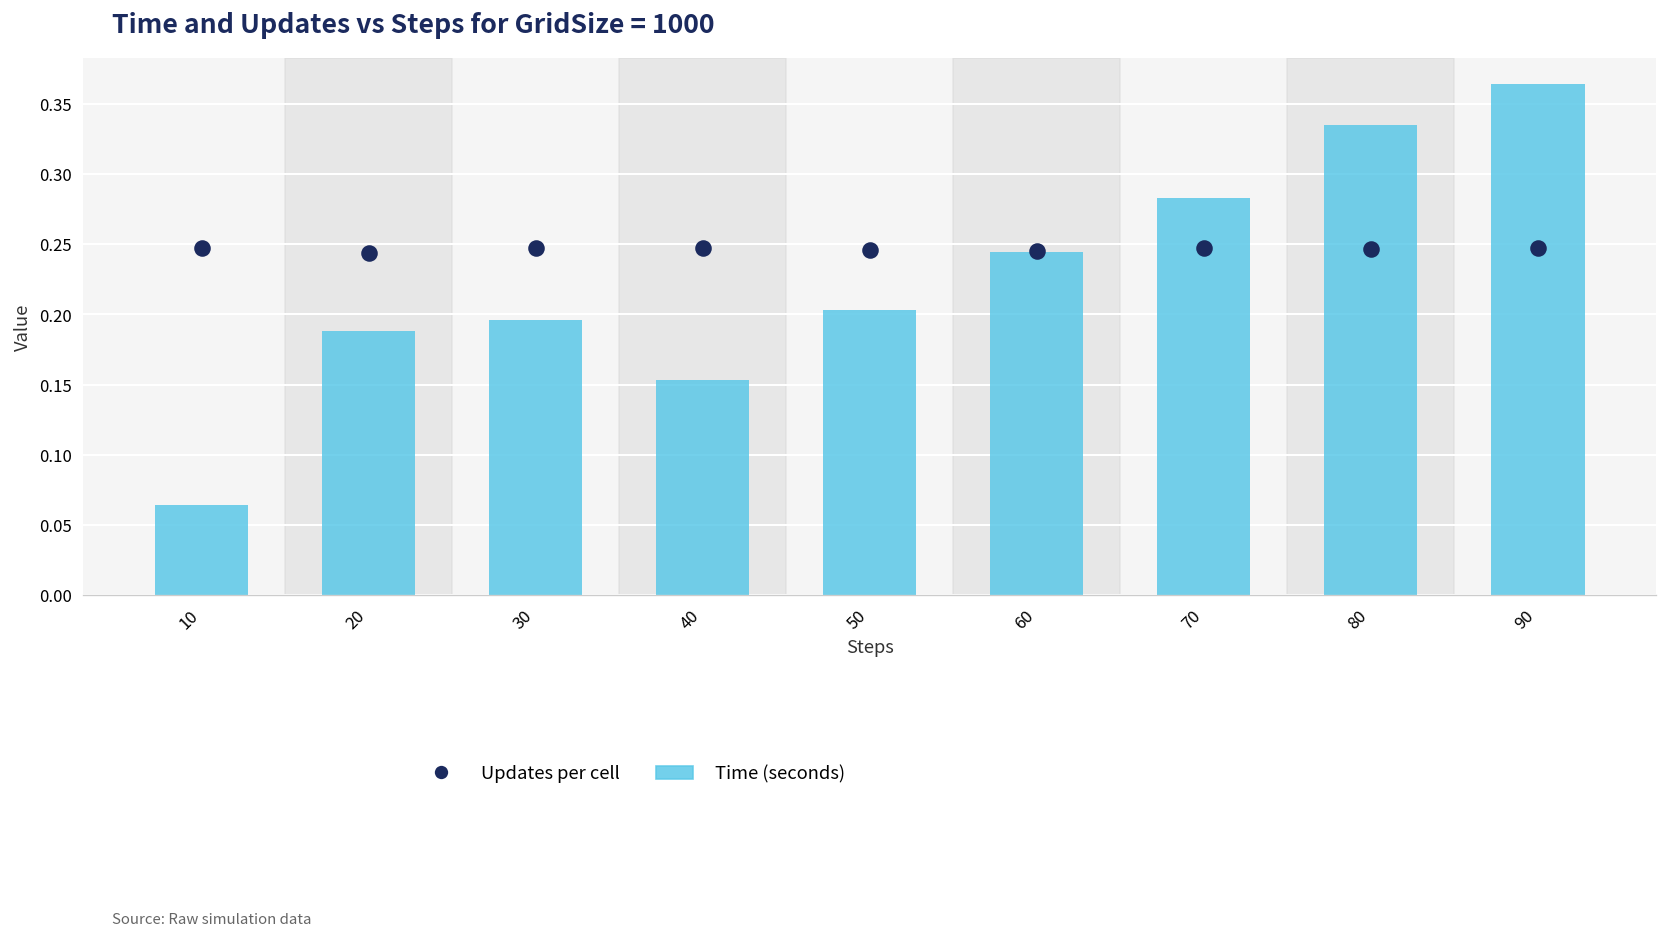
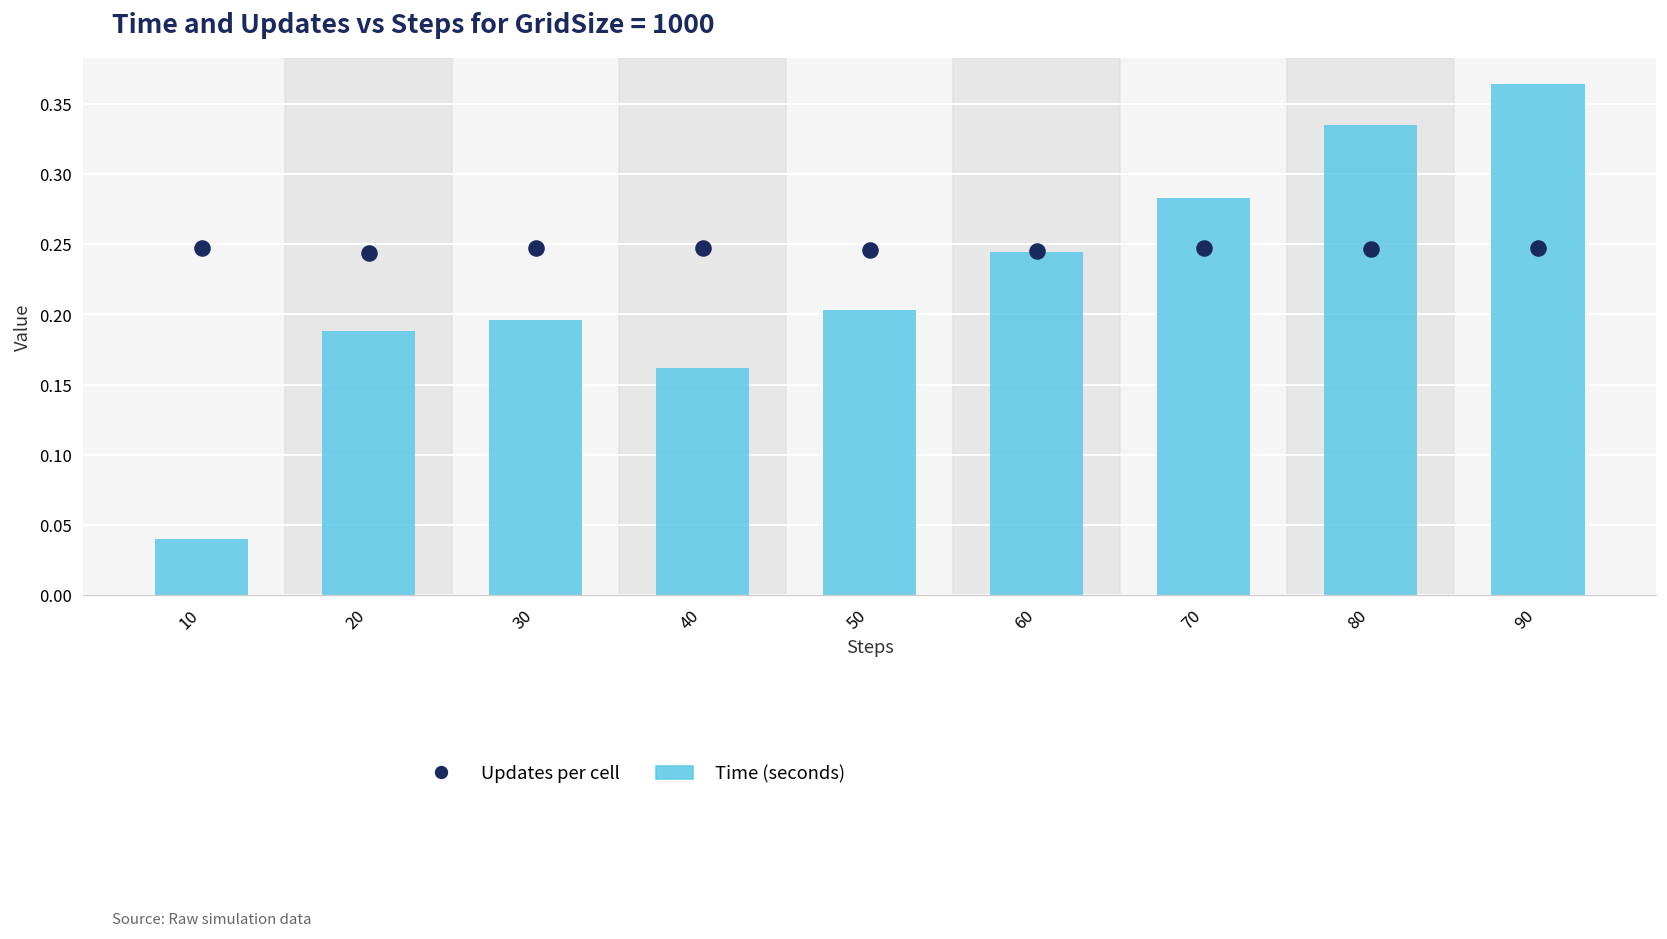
  {
    "Time (seconds)": {
-     "10": 0.065,
+     "10": 0.040,
      "20": 0.188,
      "30": 0.196,
-     "40": 0.153,
+     "40": 0.162,
      "50": 0.203,
      "60": 0.245,
      "70": 0.283,
      "80": 0.335,
      "90": 0.364
    }
  }
